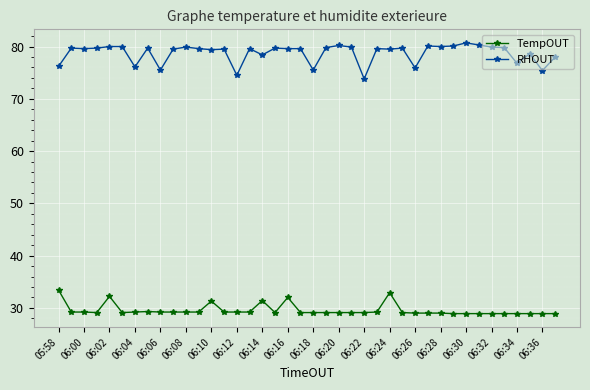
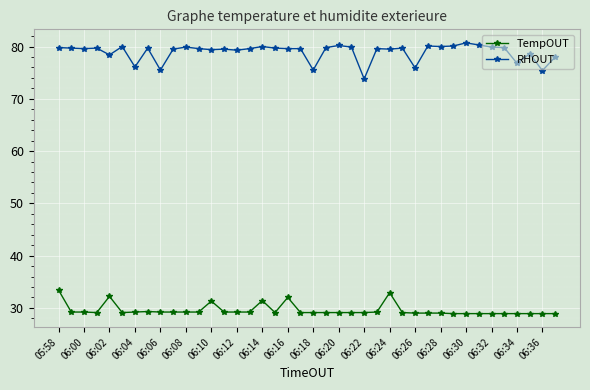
  {
    "TempOUT": {
      "05:58": 33,
      "06:00": 29,
      "06:02": 32,
      "06:04": 29,
      "06:06": 29,
      "06:08": 29,
      "06:10": 31,
      "06:12": 29,
      "06:14": 31,
      "06:16": 32,
      "06:18": 29,
      "06:20": 29,
      "06:22": 29,
      "06:24": 33,
      "06:26": 29,
      "06:28": 29,
      "06:30": 29,
      "06:32": 29,
      "06:34": 29,
      "06:36": 29
    },
    "RHOUT": {
-     "05:58": 76,
+     "05:58": 80,
      "06:00": 80,
-     "06:02": 80,
+     "06:02": 78,
      "06:04": 76,
      "06:06": 76,
      "06:08": 80,
      "06:10": 79,
-     "06:12": 75,
-     "06:14": 78,
+     "06:12": 79,
+     "06:14": 80,
      "06:16": 80,
      "06:18": 76,
      "06:20": 80,
      "06:22": 74,
      "06:24": 80,
      "06:26": 76,
      "06:28": 80,
      "06:30": 81,
      "06:36": 75
    }
  }
